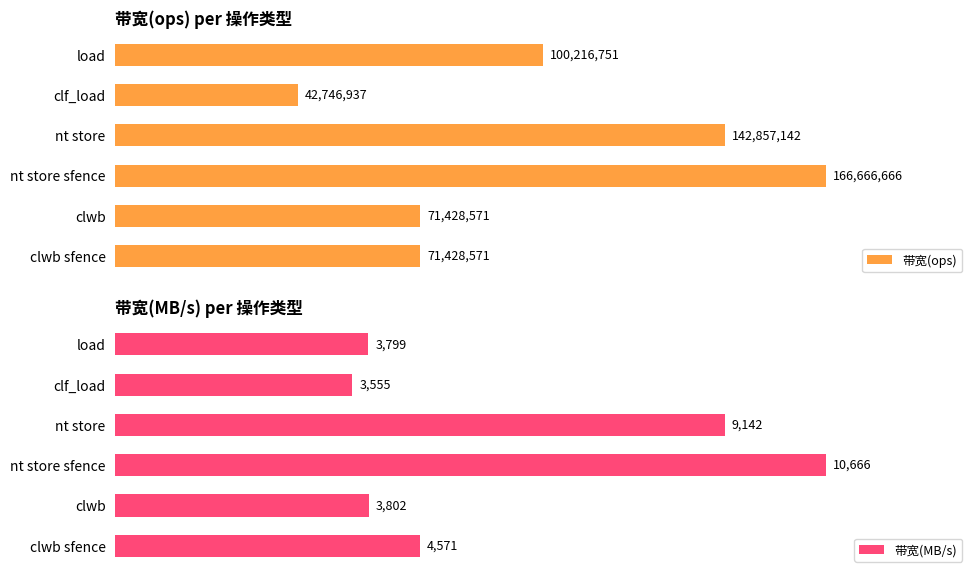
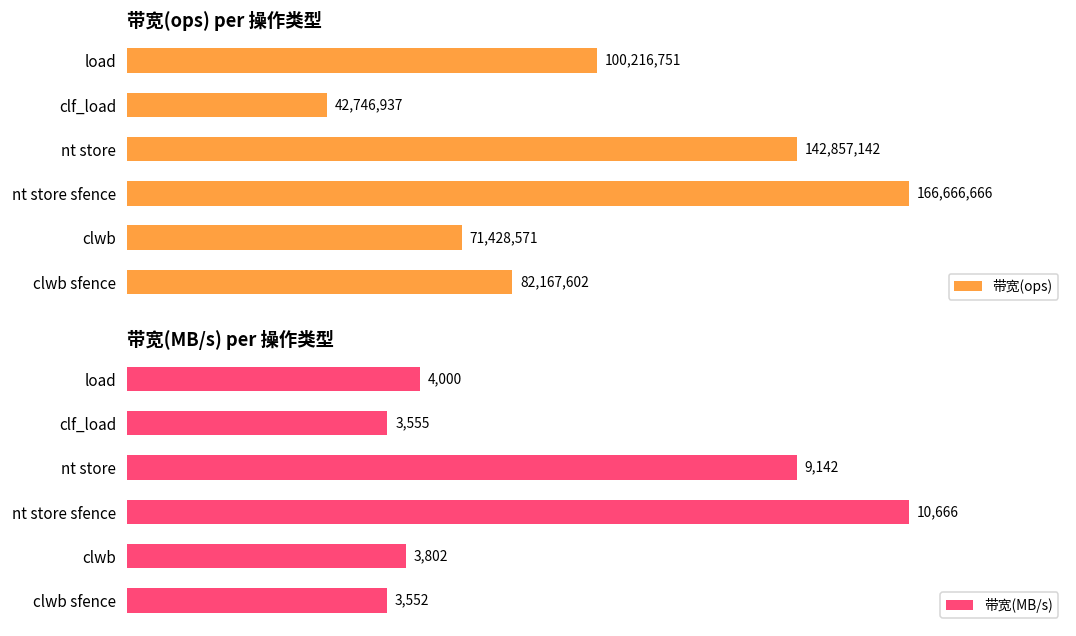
  {
    "带宽(ops) per 操作类型": {
      "load": "100,216,751",
      "clf_load": "42,746,937",
      "nt store": "142,857,142",
      "nt store sfence": "166,666,666",
      "clwb": "71,428,571",
-     "clwb sfence": "71,428,571"
+     "clwb sfence": "82,167,602"
    },
    "带宽(MB/s) per 操作类型": {
-     "load": "3,799",
+     "load": "4,000",
      "clf_load": "3,555",
      "nt store": "9,142",
      "nt store sfence": "10,666",
      "clwb": "3,802",
-     "clwb sfence": "4,571"
+     "clwb sfence": "3,552"
    }
  }
